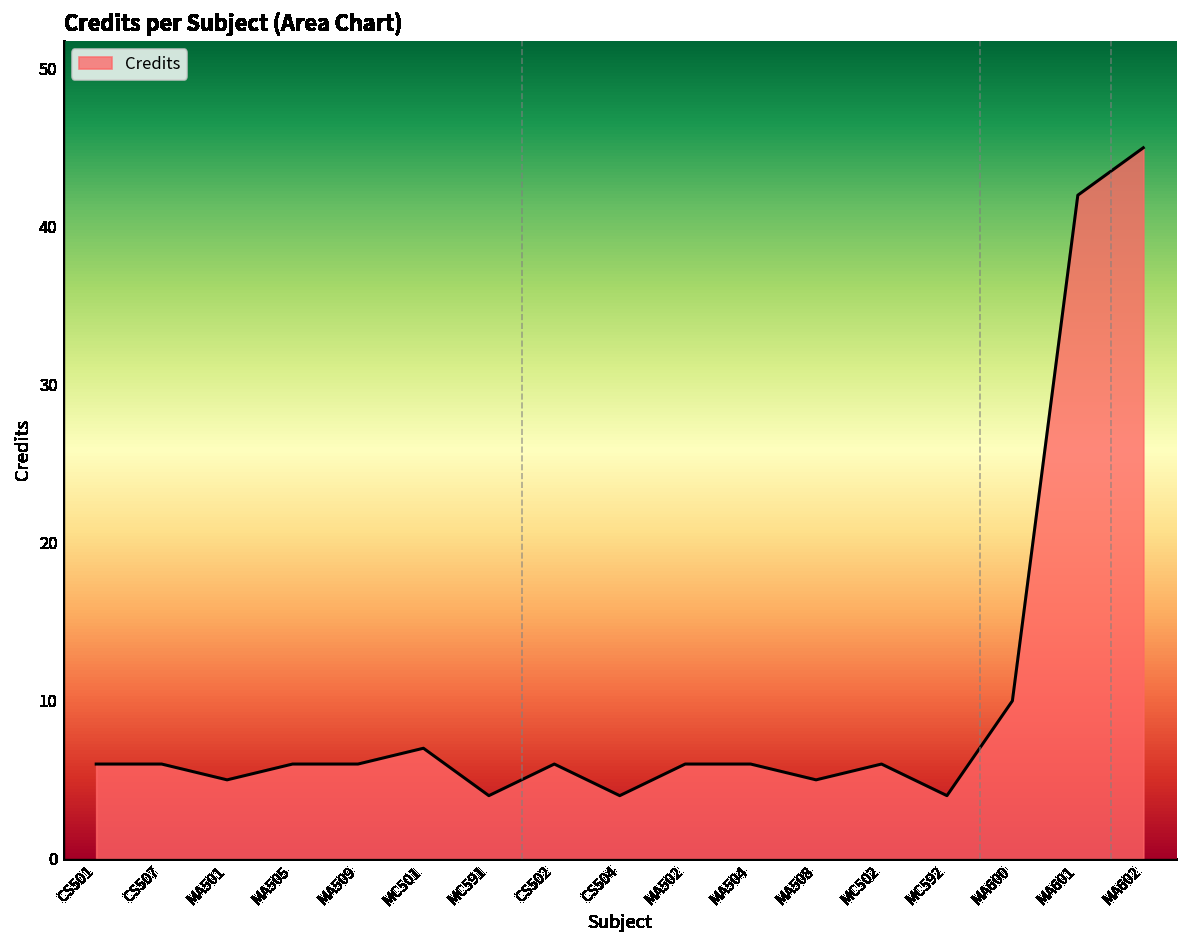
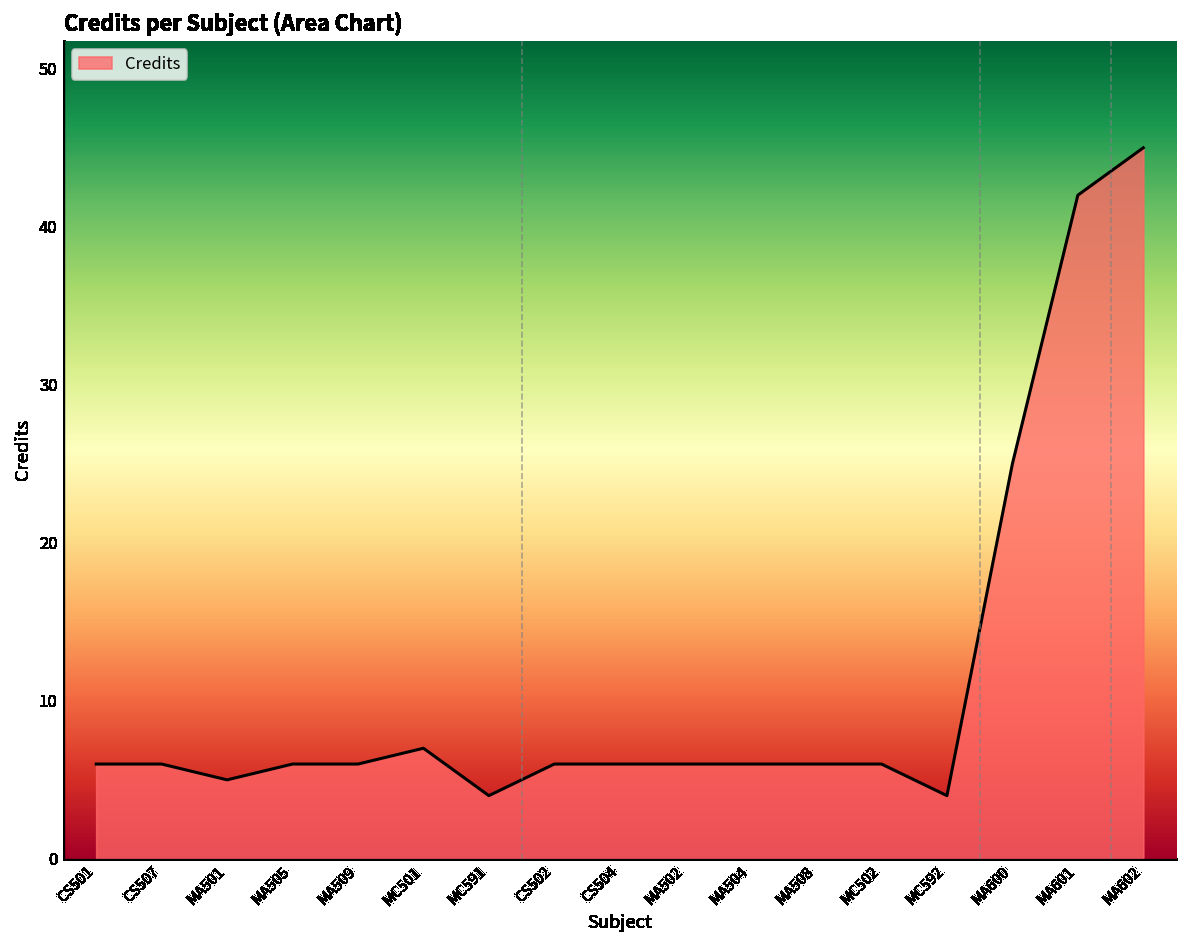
  {
    "CS501": 6,
    "CS507": 6,
    "MA501": 5,
    "MA505": 6,
    "MA509": 6,
    "MC501": 7,
    "MC591": 4,
    "CS502": 6,
-   "CS504": 4,
+   "CS504": 6,
    "MA502": 6,
    "MA504": 6,
-   "MA508": 5,
+   "MA508": 6,
    "MC502": 6,
    "MC592": 4,
-   "MA600": 10,
+   "MA600": 25,
    "MA601": 42,
    "MA602": 45
  }
